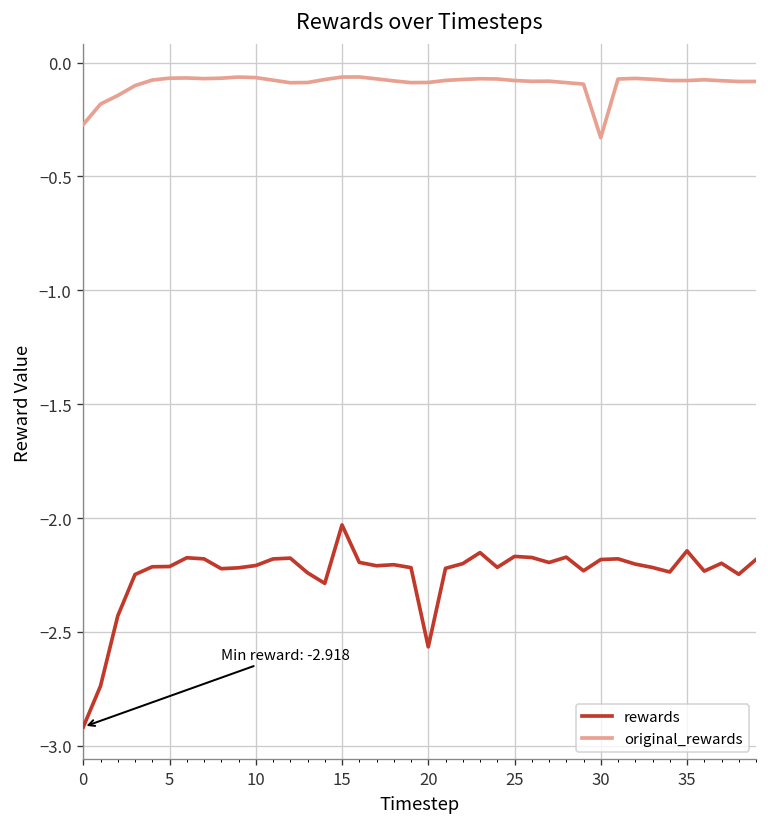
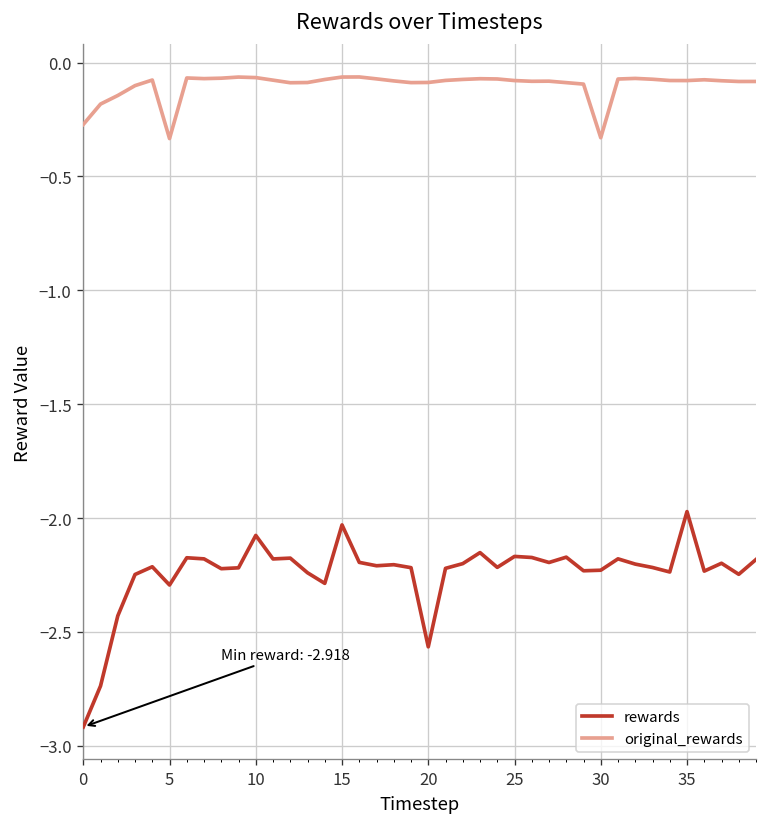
  {
    "rewards": {
      "0": -2.92,
-     "5": -2.21,
-     "10": -2.21,
+     "5": -2.29,
+     "10": -2.08,
      "15": -2.03,
      "20": -2.57,
      "25": -2.17,
-     "30": -2.18,
-     "35": -2.14
+     "30": -2.23,
+     "35": -1.97
    },
    "original_rewards": {
      "0": -0.27,
-     "5": -0.07,
+     "5": -0.33,
      "10": -0.07,
      "15": -0.06,
      "20": -0.09,
      "25": -0.08,
      "30": -0.33,
      "35": -0.08
    }
  }
